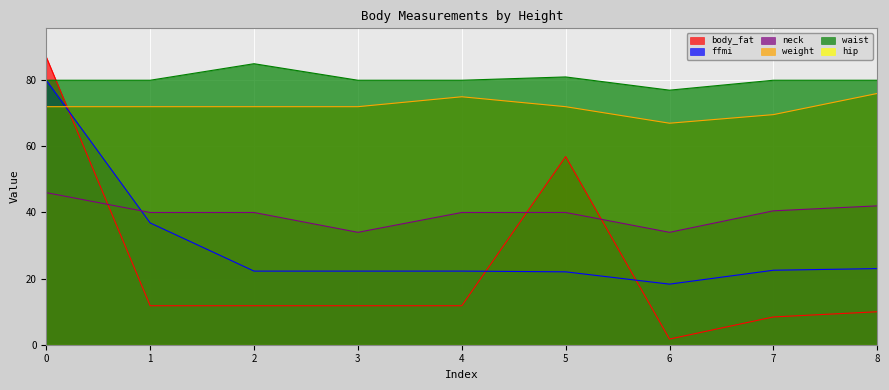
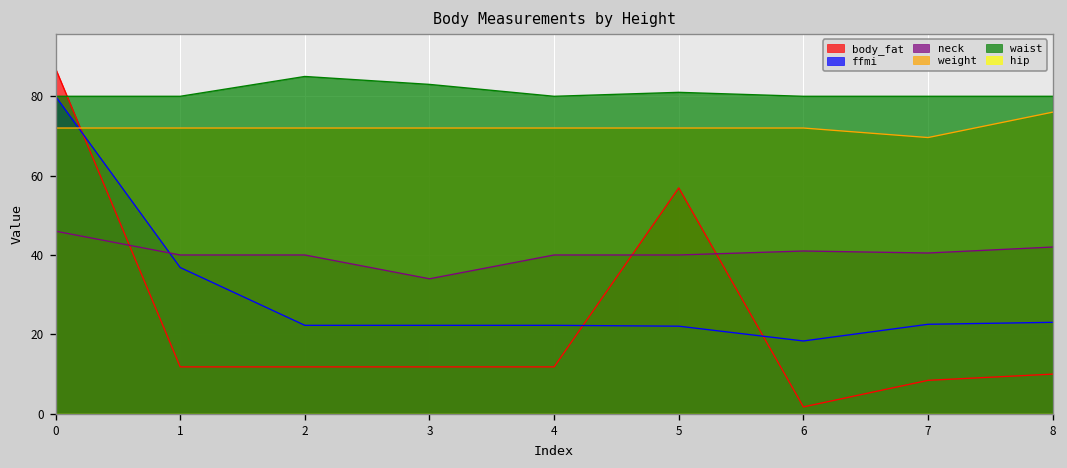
  {
    "body_fat": {
      "0": 87,
      "1": 12,
      "2": 12,
      "3": 12,
      "4": 12,
      "5": 57,
      "6": 2,
      "7": 8,
      "8": 10
    },
    "ffmi": {
      "1": 37,
      "2": 22,
      "3": 22,
      "4": 22,
      "5": 22,
      "6": 18,
      "7": 23,
      "8": 23
    },
    "neck": {
      "0": 46,
      "1": 40,
      "2": 40,
      "3": 34,
      "4": 40,
      "5": 40,
-     "6": 34,
+     "6": 41,
      "7": 41,
      "8": 42
    },
    "weight": {
      "0": 72,
      "1": 72,
      "2": 72,
      "3": 72,
-     "4": 75,
+     "4": 72,
      "5": 72,
-     "6": 67,
+     "6": 72,
      "7": 70,
      "8": 76
    },
    "waist": {
      "1": 80,
      "2": 85,
-     "3": 80,
+     "3": 83,
      "4": 80,
      "5": 81,
-     "6": 77,
+     "6": 80,
      "7": 80,
      "8": 80
    },
    "hip": {
      "0": 0,
      "1": 0,
      "2": 0,
      "3": 0,
      "4": 0,
      "5": 0,
      "6": 0,
      "7": 0,
      "8": 0
    }
  }
